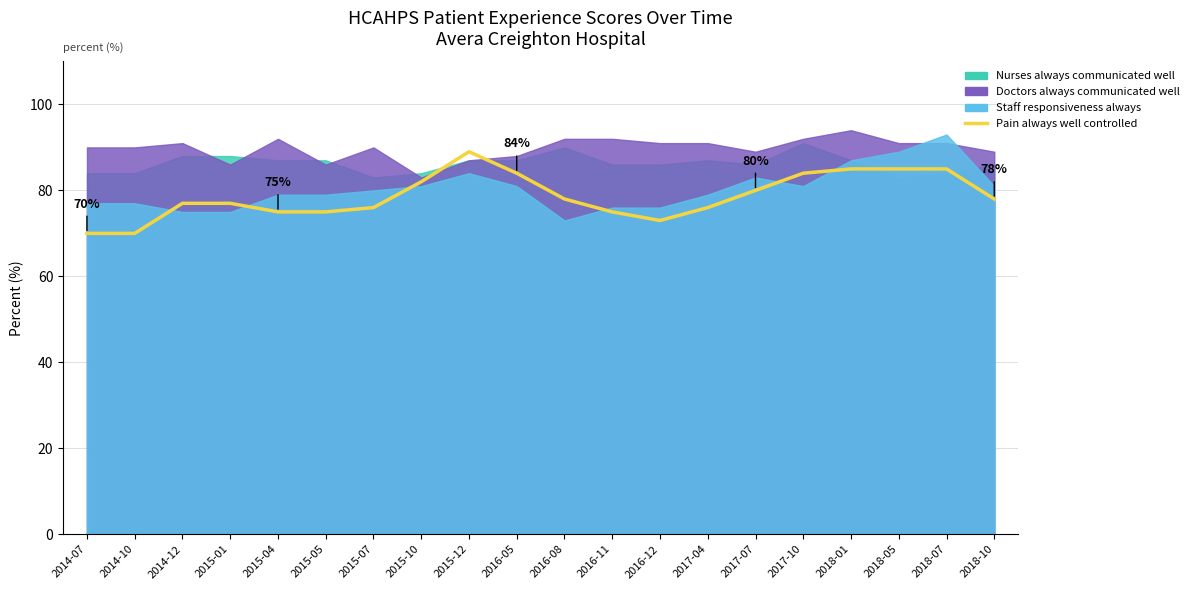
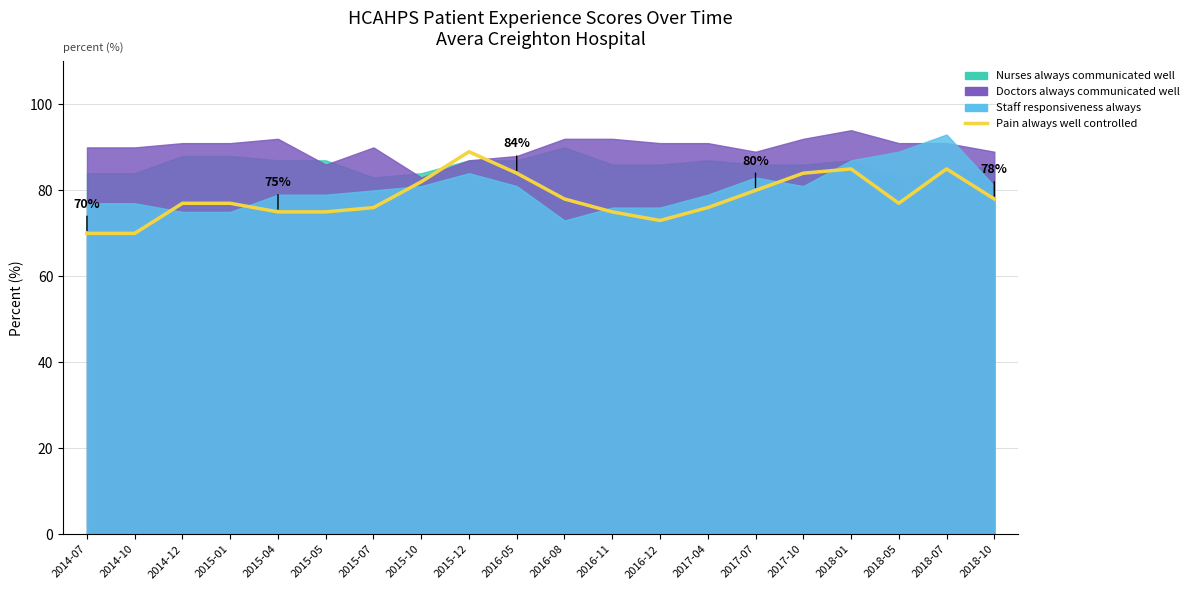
  {
    "Nurses always communicated well": {
      "2014-07": 84,
      "2014-10": 84,
      "2014-12": 88,
      "2015-01": 88,
      "2015-04": 87,
      "2015-05": 87,
      "2015-07": 83,
      "2015-10": 84,
      "2016-08": 90,
      "2016-11": 86,
      "2016-12": 86,
      "2017-04": 87,
-     "2017-10": 91,
+     "2017-10": 86,
      "2018-05": 83,
      "2018-07": 84
    },
    "Pain always well controlled": {
      "2014-10": 70,
      "2014-12": 77,
      "2015-01": 77,
      "2015-05": 75,
      "2015-07": 76,
      "2015-10": 82,
      "2015-12": 89,
      "2016-08": 78,
      "2016-11": 75,
      "2016-12": 73,
      "2017-04": 76,
      "2017-10": 84,
      "2018-01": 85,
-     "2018-05": 85,
+     "2018-05": 77,
      "2018-07": 85
    },
    "Doctors always communicated well": {
      "2014-07": 90,
      "2014-10": 90,
      "2014-12": 91,
-     "2015-01": 86,
+     "2015-01": 91,
      "2015-04": 92,
      "2015-05": 86,
      "2015-07": 90,
      "2015-10": 83,
      "2016-08": 92,
      "2016-11": 92,
      "2016-12": 91,
      "2017-04": 91,
      "2017-07": 89,
      "2017-10": 92,
      "2018-01": 94,
      "2018-05": 91,
      "2018-07": 91,
      "2018-10": 89
    },
    "Staff responsiveness always": {
      "2014-10": 77,
      "2014-12": 75,
      "2015-01": 75,
      "2015-05": 79,
      "2015-07": 80,
      "2015-10": 81,
      "2015-12": 84,
      "2016-05": 81,
      "2016-08": 73,
      "2016-11": 76,
      "2016-12": 76,
      "2017-04": 79,
      "2017-10": 81,
      "2018-05": 89,
      "2018-07": 93
    }
  }
